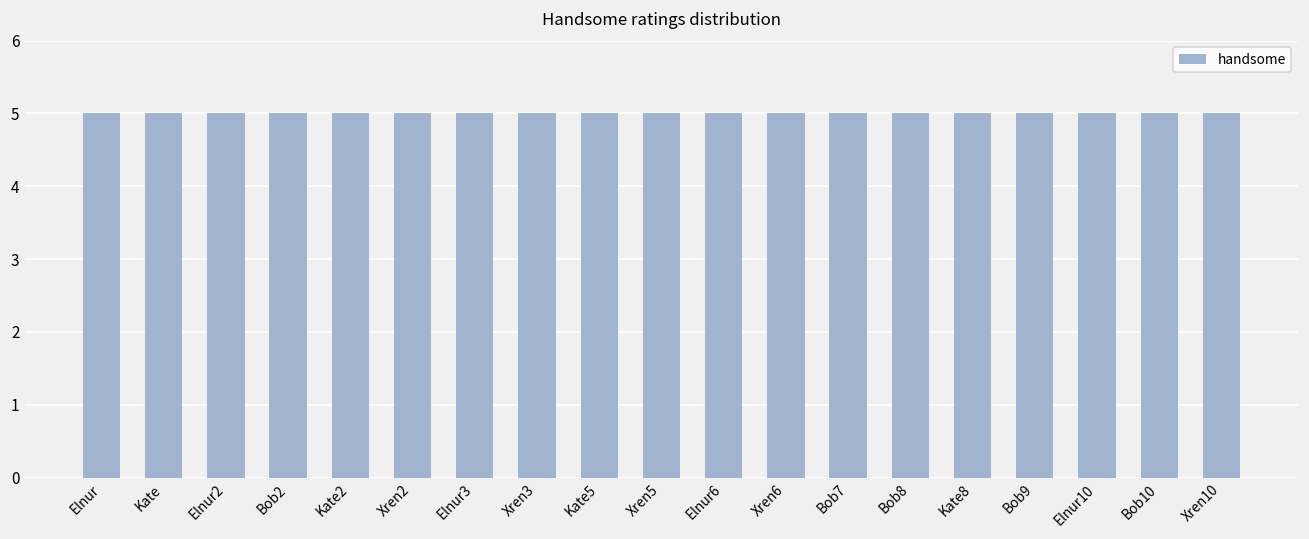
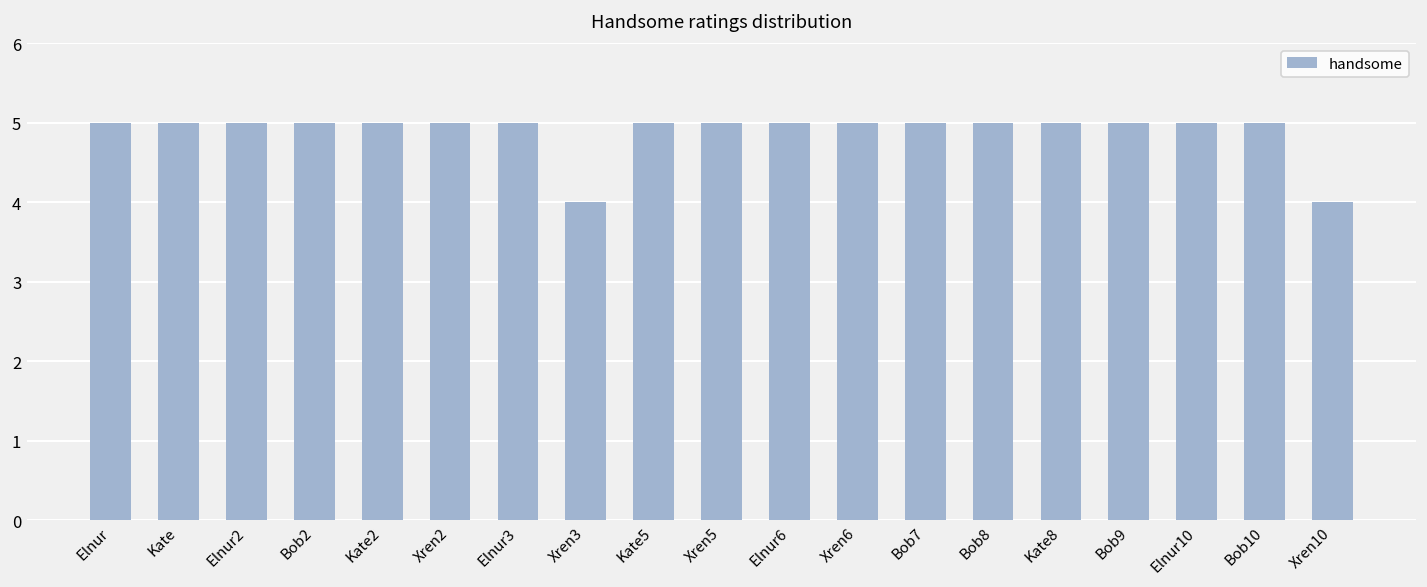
  {
    "Elnur": 5,
    "Kate": 5,
    "Elnur2": 5,
    "Bob2": 5,
    "Kate2": 5,
    "Xren2": 5,
    "Elnur3": 5,
-   "Xren3": 5,
+   "Xren3": 4,
    "Kate5": 5,
    "Xren5": 5,
    "Elnur6": 5,
    "Xren6": 5,
    "Bob7": 5,
    "Bob8": 5,
    "Kate8": 5,
    "Bob9": 5,
    "Elnur10": 5,
    "Bob10": 5,
-   "Xren10": 5
+   "Xren10": 4
  }
